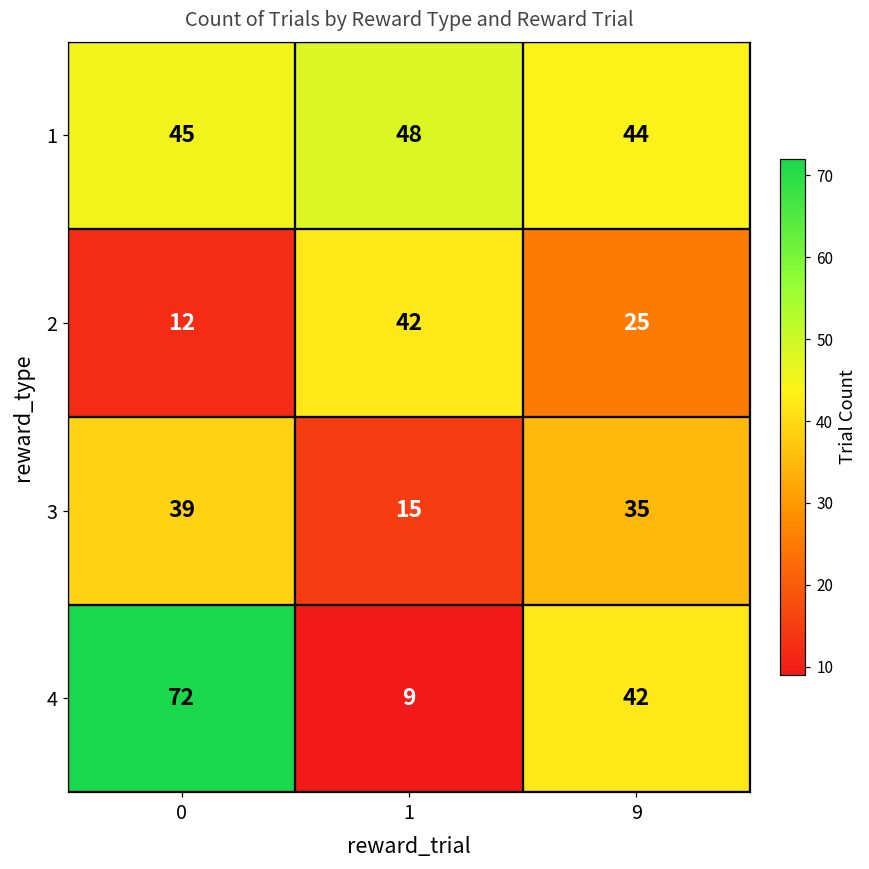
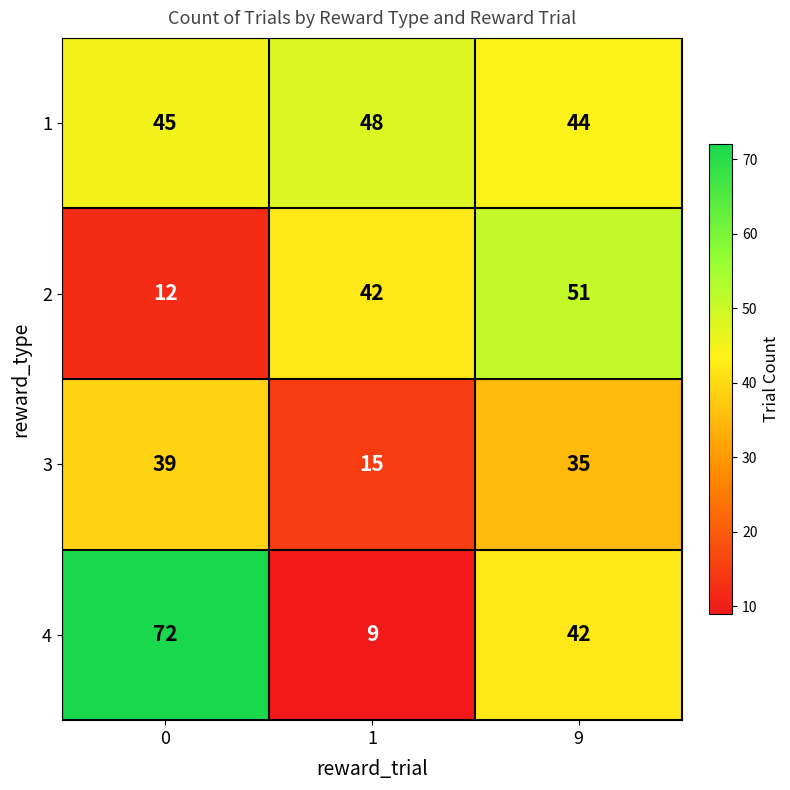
  {
    "1": {
      "0": 45,
      "1": 48,
      "9": 44
    },
    "2": {
      "0": 12,
      "1": 42,
-     "9": 25
+     "9": 51
    },
    "3": {
      "0": 39,
      "1": 15,
      "9": 35
    },
    "4": {
      "0": 72,
      "1": 9,
      "9": 42
    }
  }
